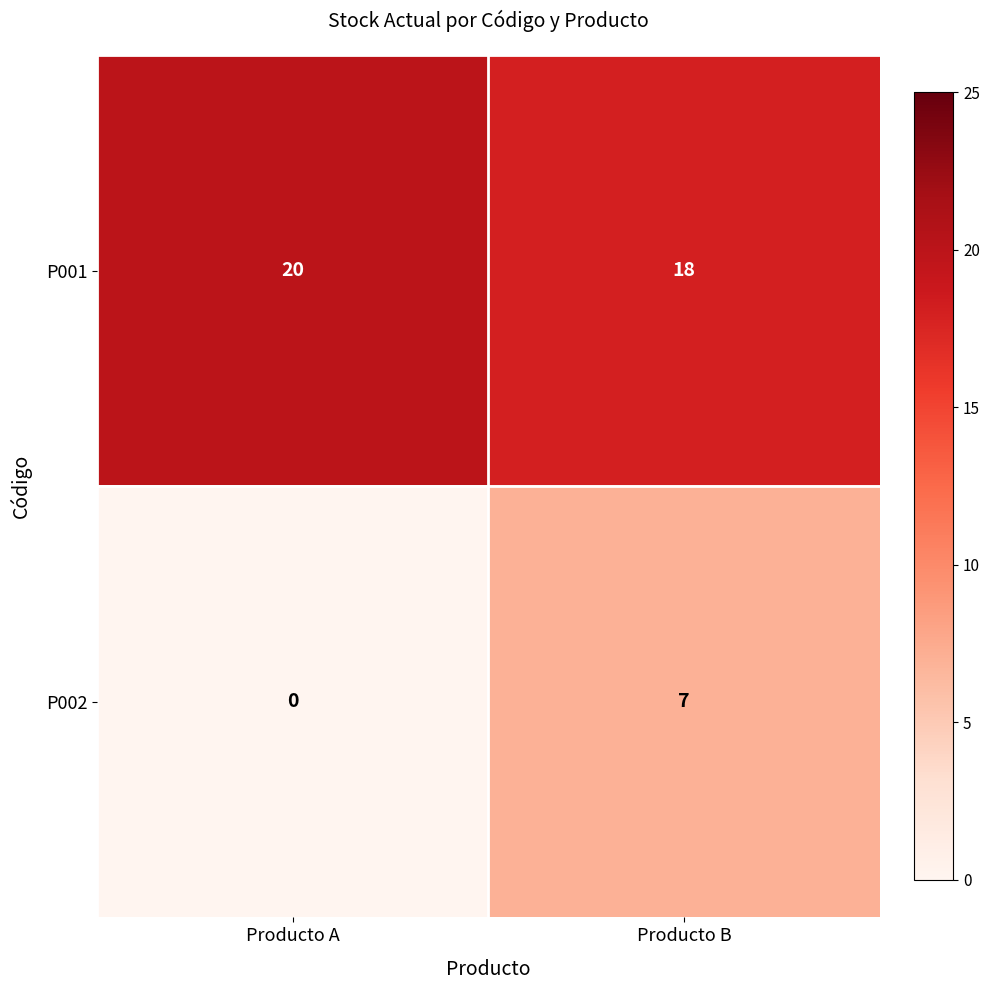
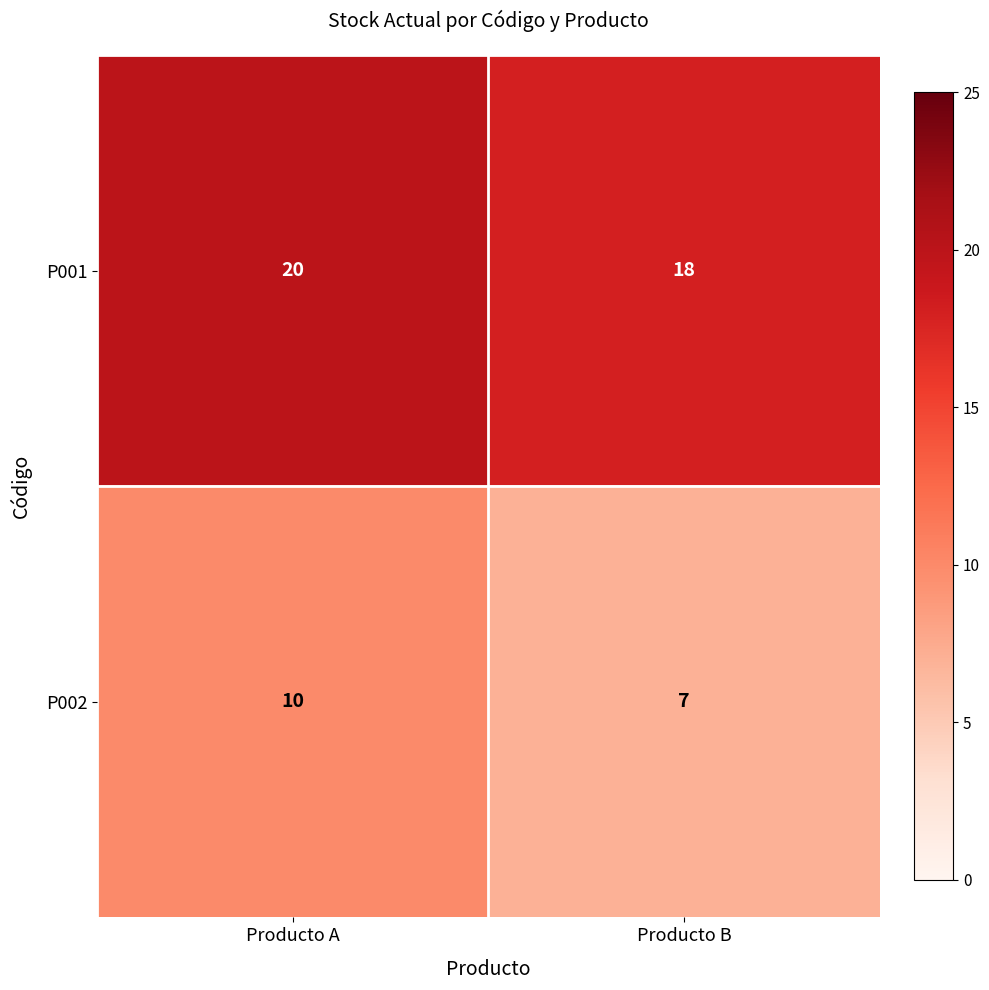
  {
    "P001": {
      "Producto A": 20,
      "Producto B": 18
    },
    "P002": {
-     "Producto A": 0,
+     "Producto A": 10,
      "Producto B": 7
    }
  }
